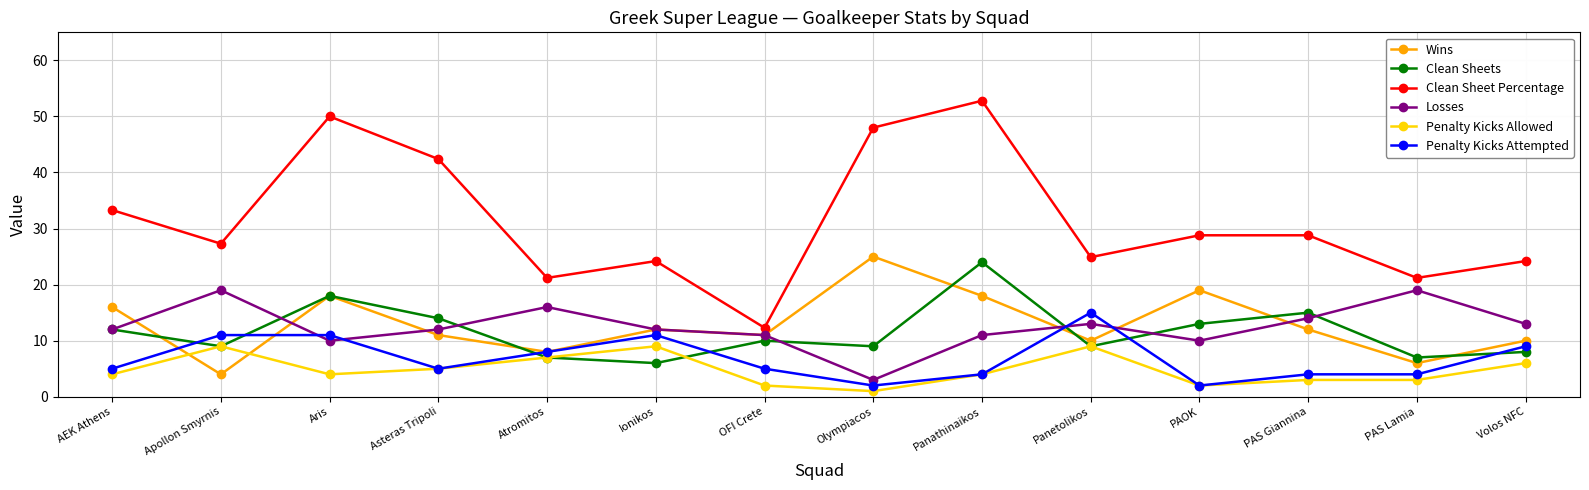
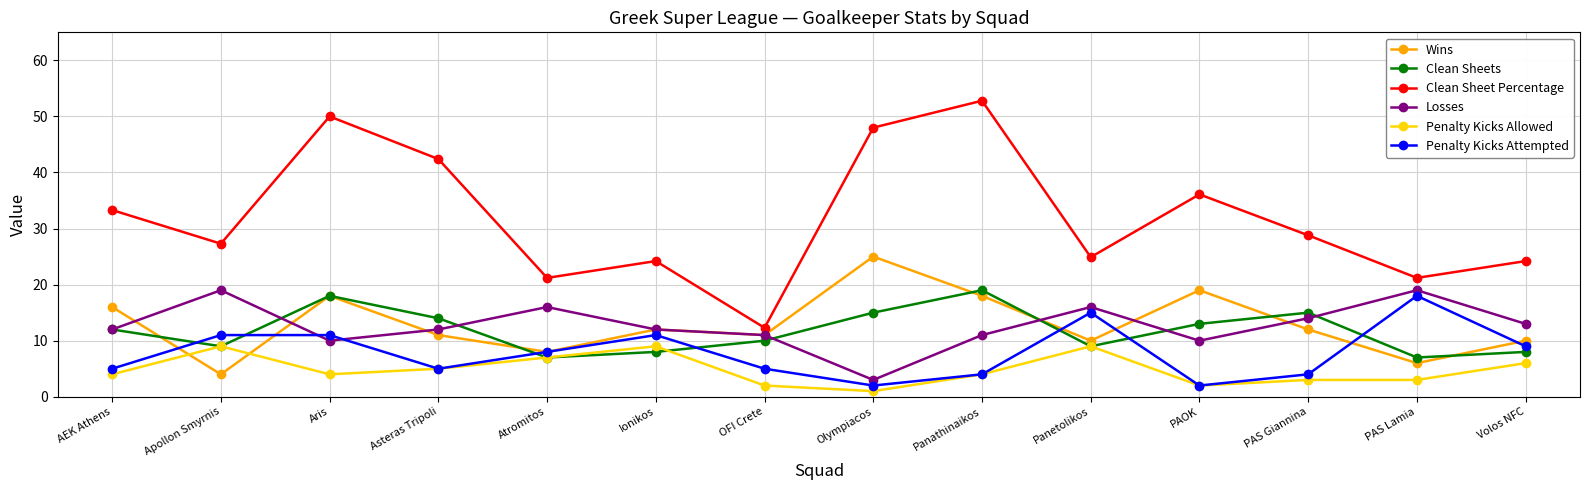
  {
    "Clean Sheets": {
      "Asteras Tripoli": 14,
-     "Ionikos": 6,
+     "Ionikos": 8,
      "OFI Crete": 10,
-     "Olympiacos": 9,
-     "Panathinaikos": 24,
+     "Olympiacos": 15,
+     "Panathinaikos": 19,
      "PAOK": 13,
      "PAS Giannina": 15,
      "PAS Lamia": 7,
      "Volos NFC": 8
    },
    "Clean Sheet Percentage": {
      "AEK Athens": 33,
      "Apollon Smyrnis": 27,
      "Aris": 50,
      "Asteras Tripoli": 42,
      "Atromitos": 21,
      "Ionikos": 24,
      "OFI Crete": 12,
      "Olympiacos": 48,
      "Panathinaikos": 53,
      "Panetolikos": 25,
-     "PAOK": 29,
+     "PAOK": 36,
      "PAS Giannina": 29,
      "PAS Lamia": 21,
      "Volos NFC": 24
    },
    "Losses": {
      "Apollon Smyrnis": 19,
      "Aris": 10,
      "Asteras Tripoli": 12,
      "Atromitos": 16,
      "Olympiacos": 3,
      "Panathinaikos": 11,
-     "Panetolikos": 13,
+     "Panetolikos": 16,
      "PAOK": 10,
      "PAS Giannina": 14,
      "PAS Lamia": 19,
      "Volos NFC": 13
    },
    "Penalty Kicks Attempted": {
      "AEK Athens": 5,
      "Apollon Smyrnis": 11,
      "Aris": 11,
      "Ionikos": 11,
      "OFI Crete": 5,
      "Olympiacos": 2,
      "Panetolikos": 15,
      "PAS Giannina": 4,
-     "PAS Lamia": 4,
+     "PAS Lamia": 18,
      "Volos NFC": 9
    }
  }
